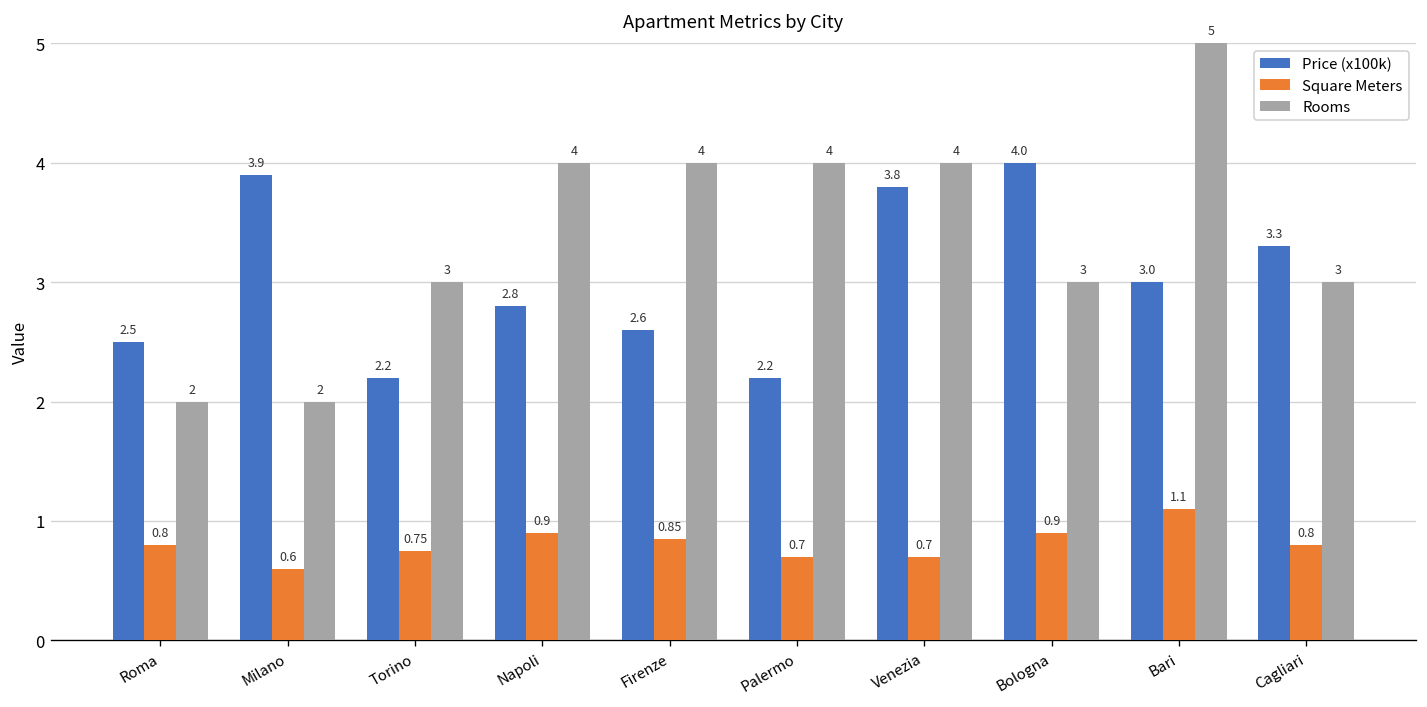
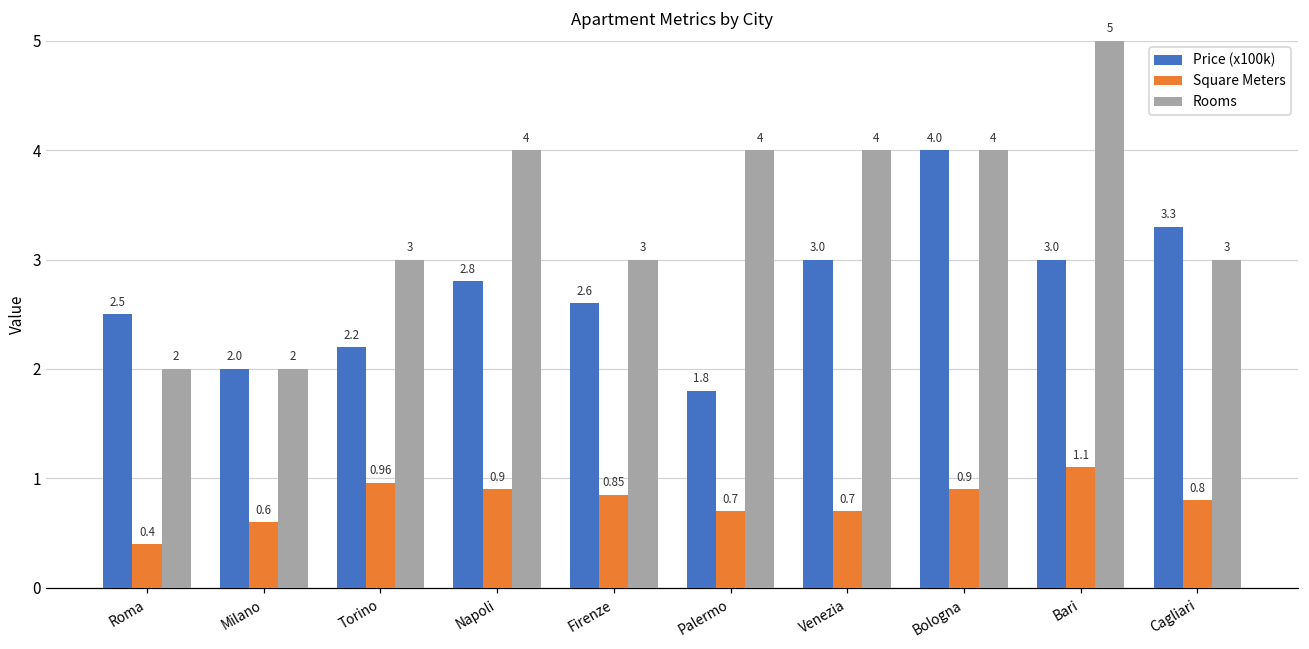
  {
    "Price (x100k)": {
      "Roma": 2.5,
-     "Milano": 3.9,
+     "Milano": 2.0,
      "Torino": 2.2,
      "Napoli": 2.8,
      "Firenze": 2.6,
-     "Palermo": 2.2,
-     "Venezia": 3.8,
+     "Palermo": 1.8,
+     "Venezia": 3.0,
      "Bologna": 4.0,
      "Bari": 3.0,
      "Cagliari": 3.3
    },
    "Square Meters": {
-     "Roma": 0.8,
+     "Roma": 0.4,
      "Milano": 0.6,
-     "Torino": 0.75,
+     "Torino": 0.96,
      "Napoli": 0.9,
      "Firenze": 0.85,
      "Palermo": 0.7,
      "Venezia": 0.7,
      "Bologna": 0.9,
      "Bari": 1.1,
      "Cagliari": 0.8
    },
    "Rooms": {
      "Roma": 2,
      "Milano": 2,
      "Torino": 3,
      "Napoli": 4,
-     "Firenze": 4,
+     "Firenze": 3,
      "Palermo": 4,
      "Venezia": 4,
-     "Bologna": 3,
+     "Bologna": 4,
      "Bari": 5,
      "Cagliari": 3
    }
  }
